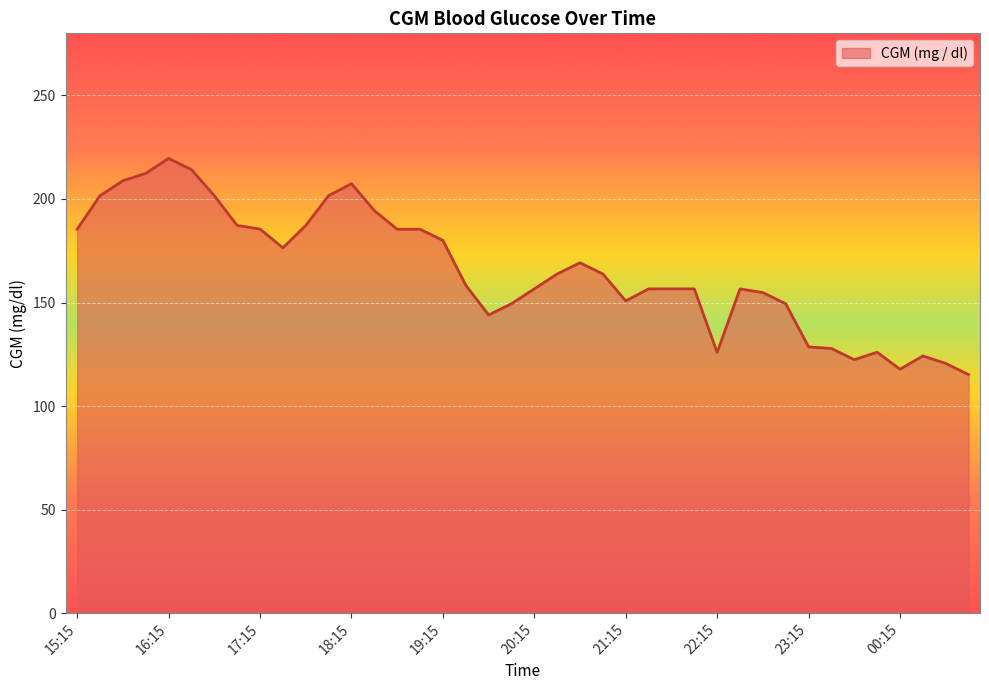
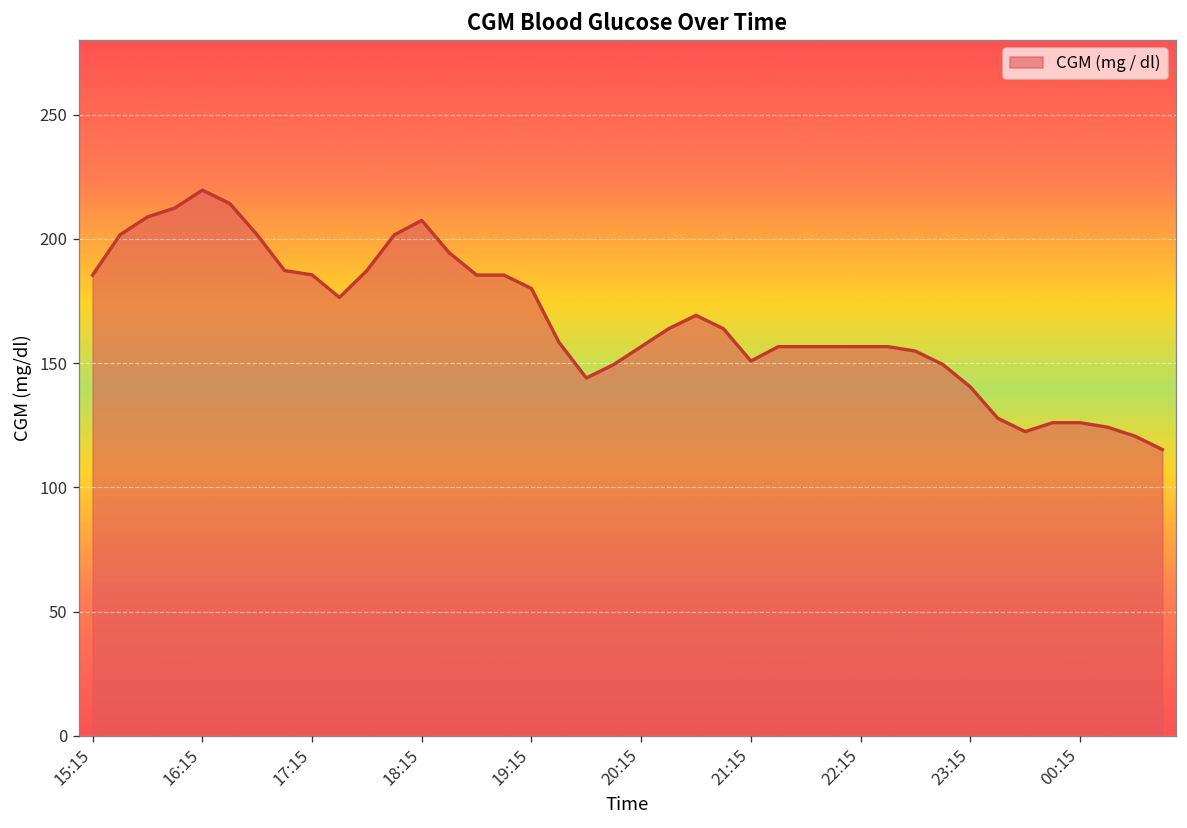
  {
    "15:15": 185,
    "16:15": 220,
    "17:15": 186,
    "18:15": 207,
    "19:15": 180,
    "20:15": 157,
    "21:15": 151,
-   "22:15": 126,
-   "23:15": 129,
-   "00:15": 118
+   "22:15": 157,
+   "23:15": 140,
+   "00:15": 126
  }
